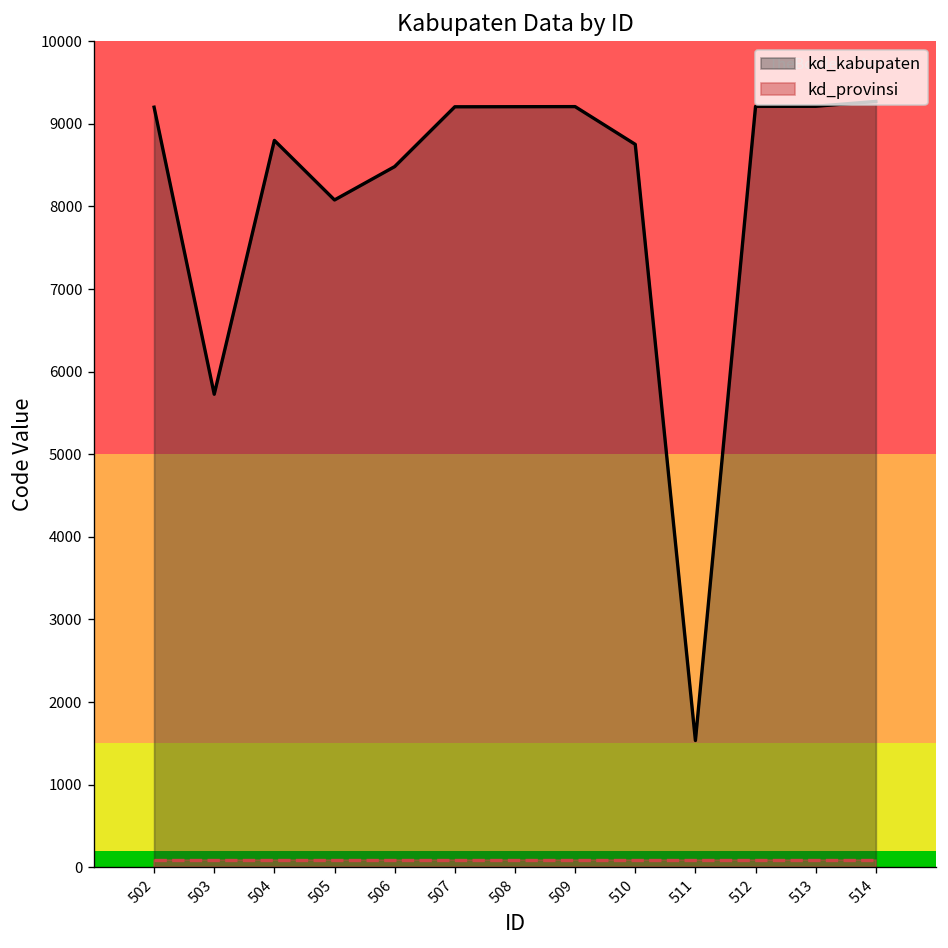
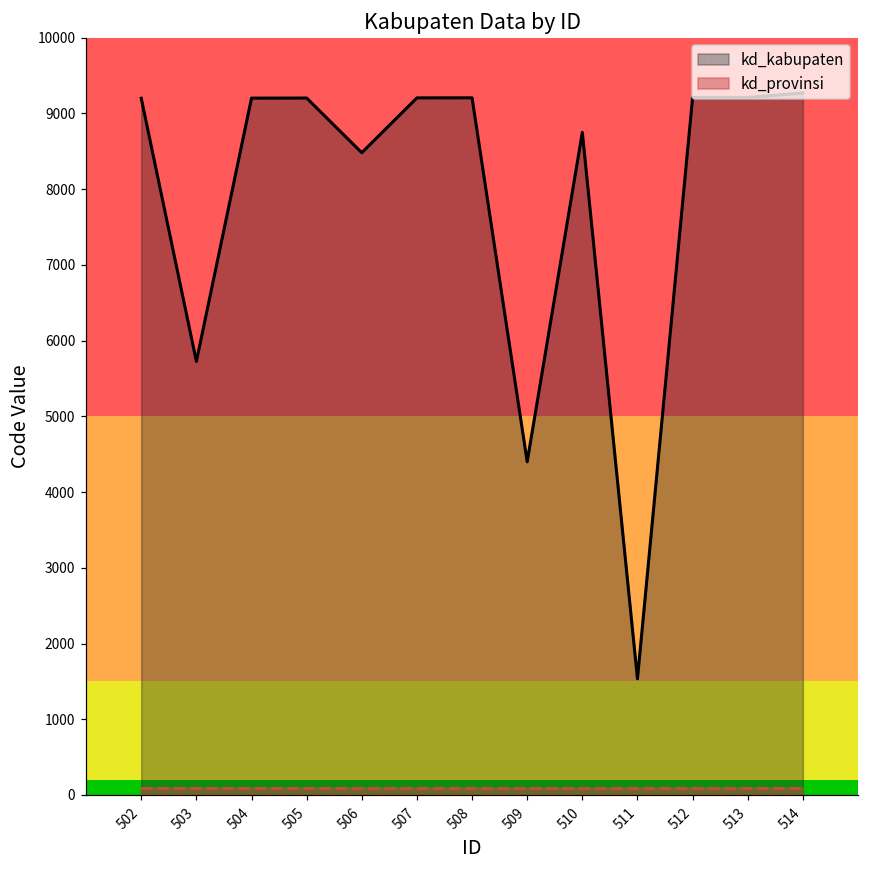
  {
    "kd_kabupaten": {
      "502": 9200,
      "503": 5700,
-     "504": 8800,
-     "505": 8100,
+     "504": 9200,
+     "505": 9200,
      "506": 8500,
      "507": 9200,
      "508": 9200,
-     "509": 9200,
+     "509": 4400,
      "510": 8800,
      "511": 1500,
      "512": 9200,
      "513": 9200
    },
    "kd_provinsi": {
      "502": 100,
      "503": 100,
      "504": 100,
      "505": 100,
      "506": 100,
      "507": 100,
      "508": 100,
      "509": 100,
      "510": 100,
      "511": 100,
      "512": 100,
      "513": 100,
      "514": 100
    }
  }
